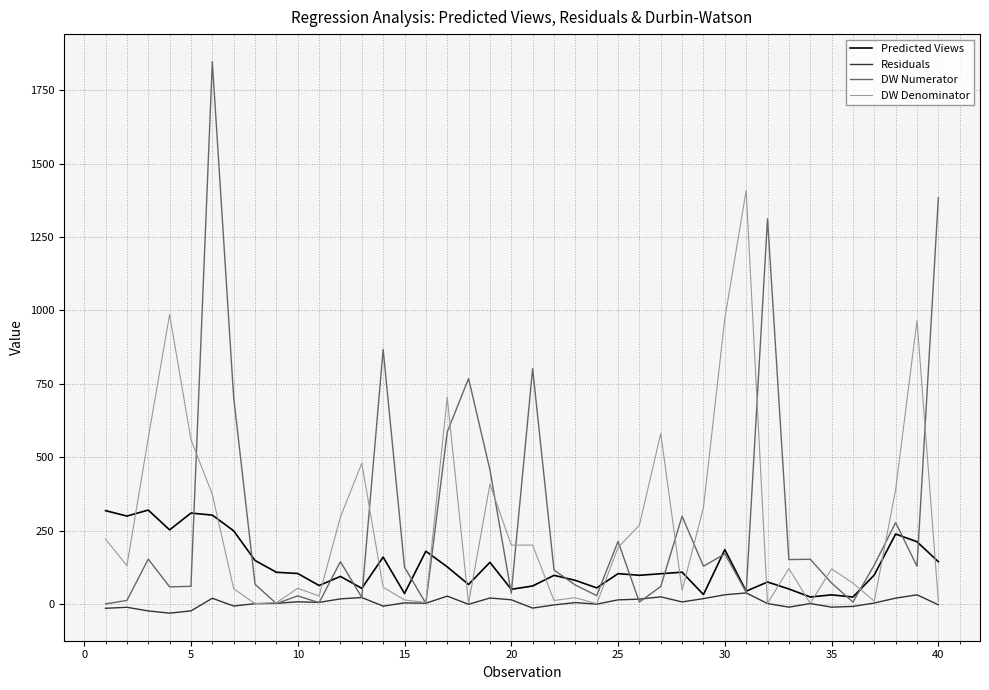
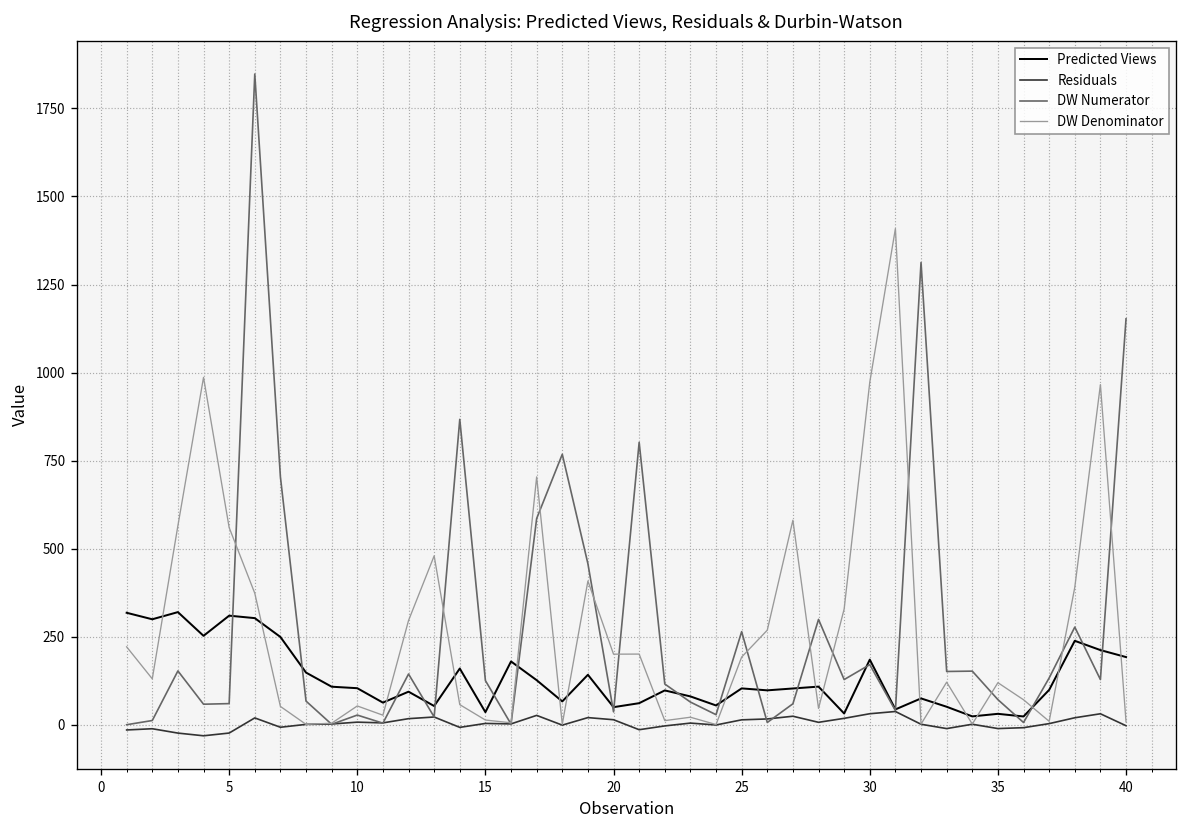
  {
    "Predicted Views": {
      "5": 310,
      "10": 100,
      "15": 40,
      "20": 50,
      "25": 100,
      "30": 180,
      "35": 30,
-     "40": 140
+     "40": 190
    },
    "Residuals": {
      "5": -20,
      "10": 10,
      "15": 0,
      "20": 10,
      "25": 10,
      "30": 30,
      "35": -10,
      "40": 0
    },
    "DW Numerator": {
      "5": 60,
      "10": 30,
      "15": 130,
      "20": 40,
-     "25": 210,
+     "25": 260,
      "30": 170,
      "35": 70,
-     "40": 1380
+     "40": 1150
    },
    "DW Denominator": {
      "5": 560,
      "10": 50,
      "15": 10,
      "20": 200,
      "25": 190,
      "30": 970,
      "35": 120,
      "40": 10
    }
  }
